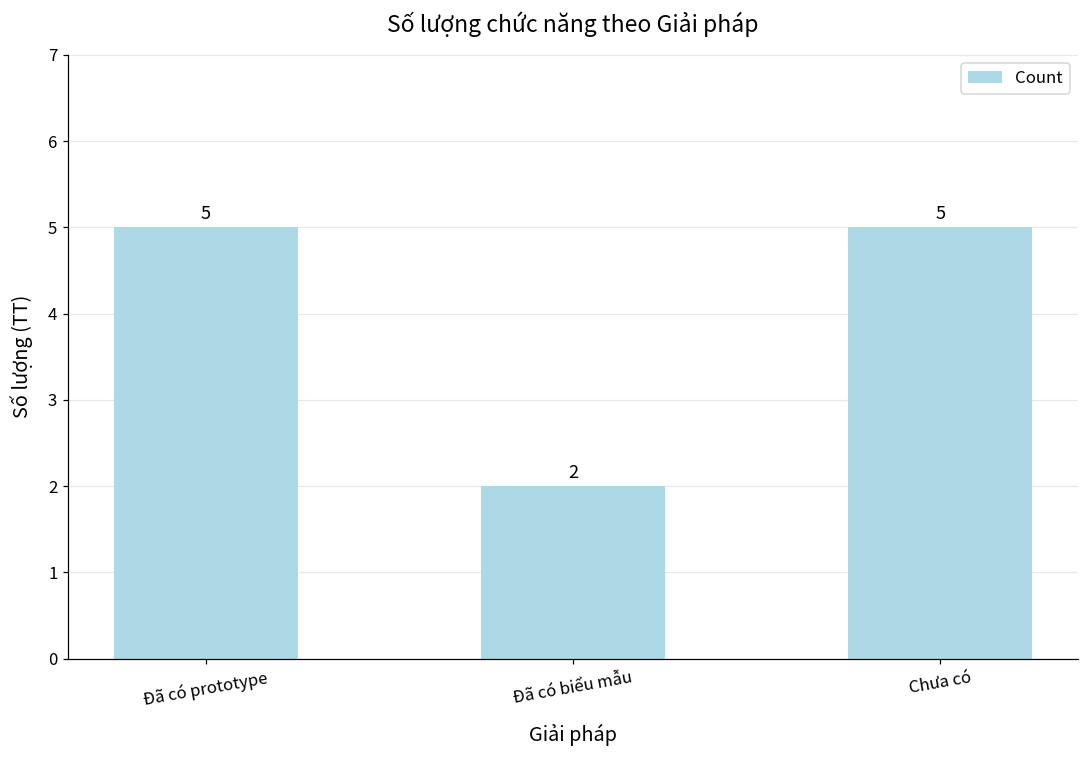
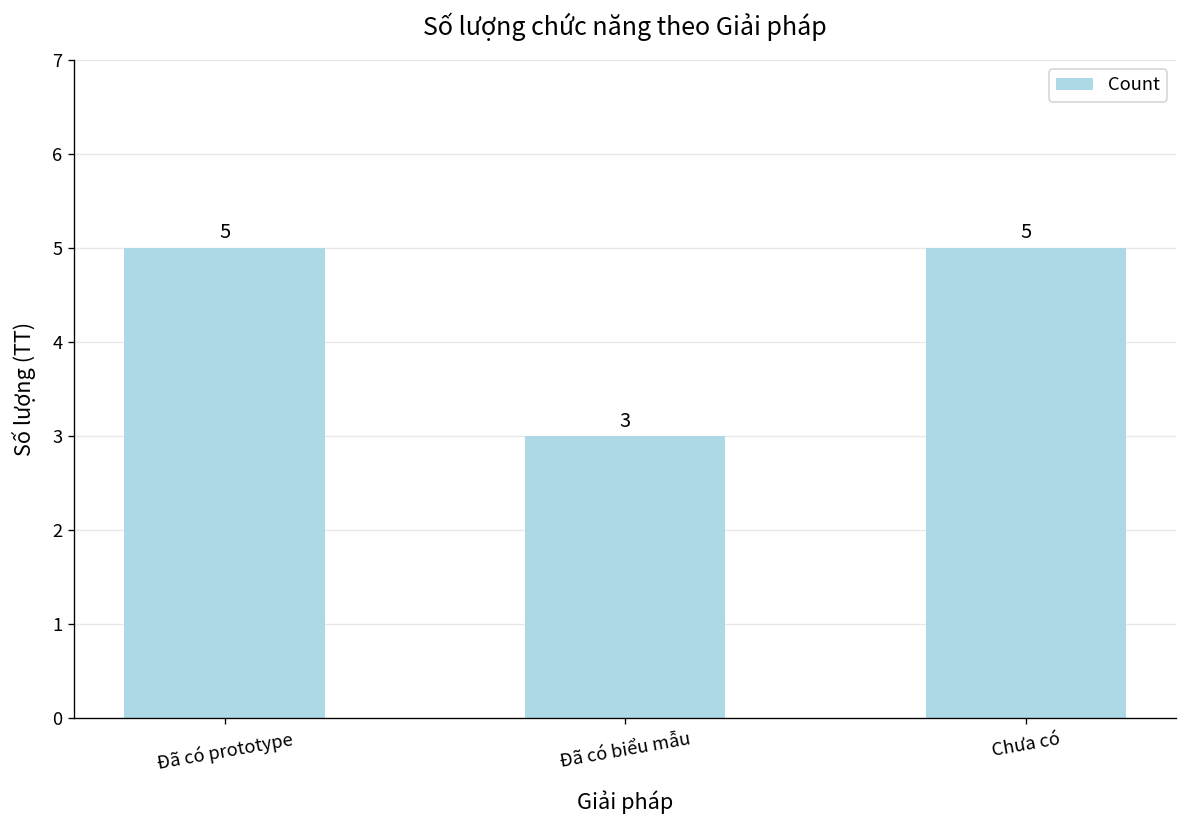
  {
    "Đã có prototype": 5,
-   "Đã có biểu mẫu": 2,
+   "Đã có biểu mẫu": 3,
    "Chưa có": 5
  }
